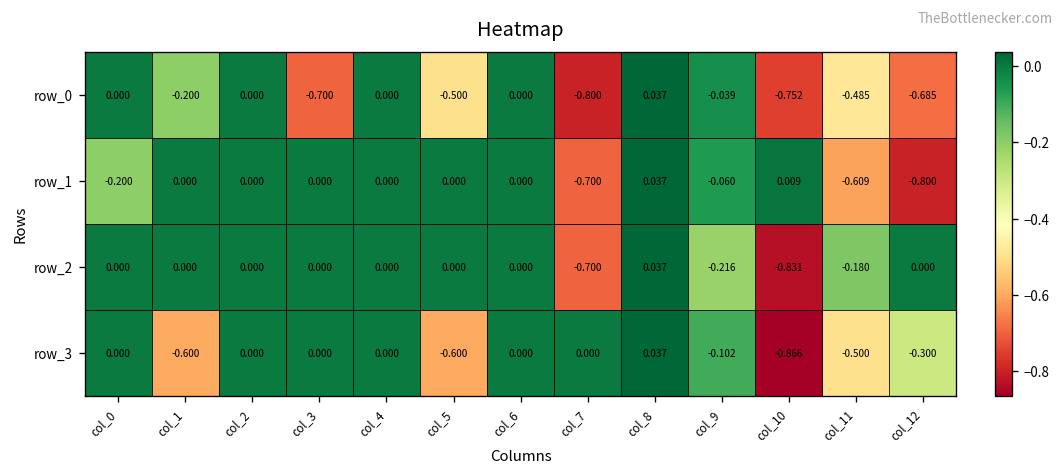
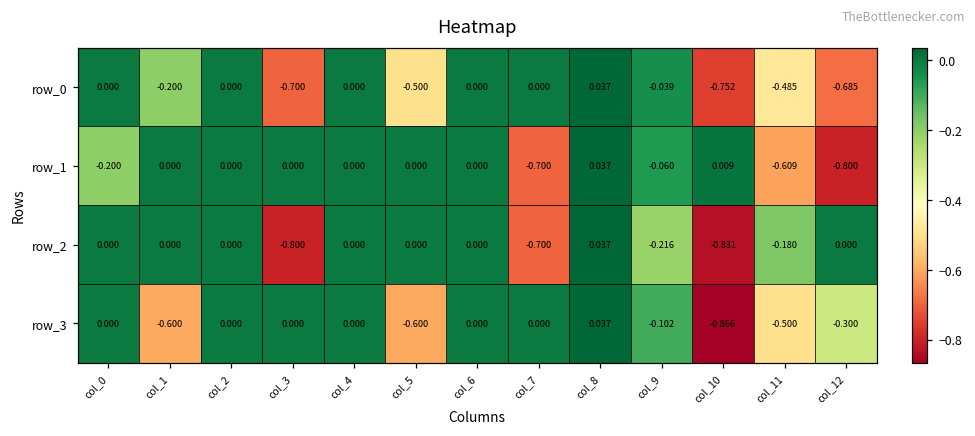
  {
    "row_0": {
      "col_0": 0.000,
      "col_1": -0.200,
      "col_2": 0.000,
      "col_3": -0.700,
      "col_4": 0.000,
      "col_5": -0.500,
      "col_6": 0.000,
-     "col_7": -0.800,
+     "col_7": 0.000,
      "col_8": 0.037,
      "col_9": -0.039,
      "col_10": -0.752,
      "col_11": -0.485,
      "col_12": -0.685
    },
    "row_1": {
      "col_0": -0.200,
      "col_1": 0.000,
      "col_2": 0.000,
      "col_3": 0.000,
      "col_4": 0.000,
      "col_5": 0.000,
      "col_6": 0.000,
      "col_7": -0.700,
      "col_8": 0.037,
      "col_9": -0.060,
      "col_10": 0.009,
      "col_11": -0.609,
      "col_12": -0.800
    },
    "row_2": {
      "col_0": 0.000,
      "col_1": 0.000,
      "col_2": 0.000,
-     "col_3": 0.000,
+     "col_3": -0.800,
      "col_4": 0.000,
      "col_5": 0.000,
      "col_6": 0.000,
      "col_7": -0.700,
      "col_8": 0.037,
      "col_9": -0.216,
      "col_10": -0.831,
      "col_11": -0.180,
      "col_12": 0.000
    },
    "row_3": {
      "col_0": 0.000,
      "col_1": -0.600,
      "col_2": 0.000,
      "col_3": 0.000,
      "col_4": 0.000,
      "col_5": -0.600,
      "col_6": 0.000,
      "col_7": 0.000,
      "col_8": 0.037,
      "col_9": -0.102,
      "col_10": -0.866,
      "col_11": -0.500,
      "col_12": -0.300
    }
  }
